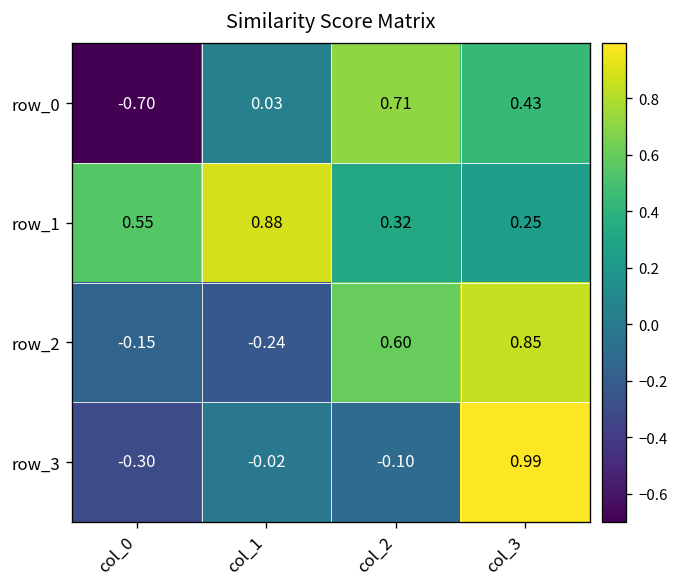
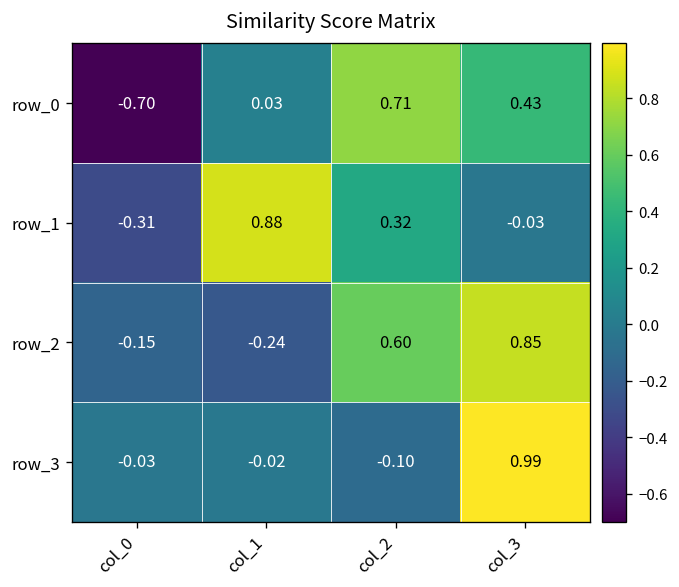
  {
    "row_0": {
      "col_0": -0.70,
      "col_1": 0.03,
      "col_2": 0.71,
      "col_3": 0.43
    },
    "row_1": {
-     "col_0": 0.55,
+     "col_0": -0.31,
      "col_1": 0.88,
      "col_2": 0.32,
-     "col_3": 0.25
+     "col_3": -0.03
    },
    "row_2": {
      "col_0": -0.15,
      "col_1": -0.24,
      "col_2": 0.60,
      "col_3": 0.85
    },
    "row_3": {
-     "col_0": -0.30,
+     "col_0": -0.03,
      "col_1": -0.02,
      "col_2": -0.10,
      "col_3": 0.99
    }
  }
